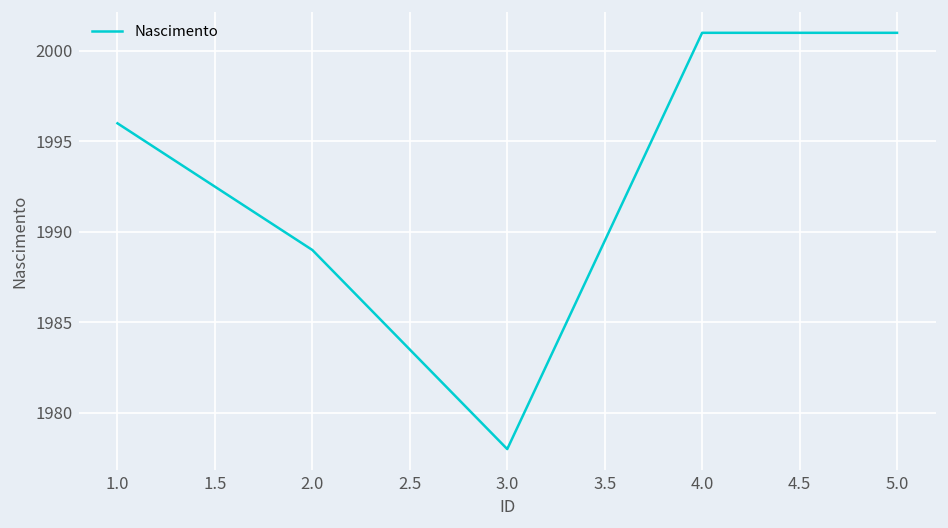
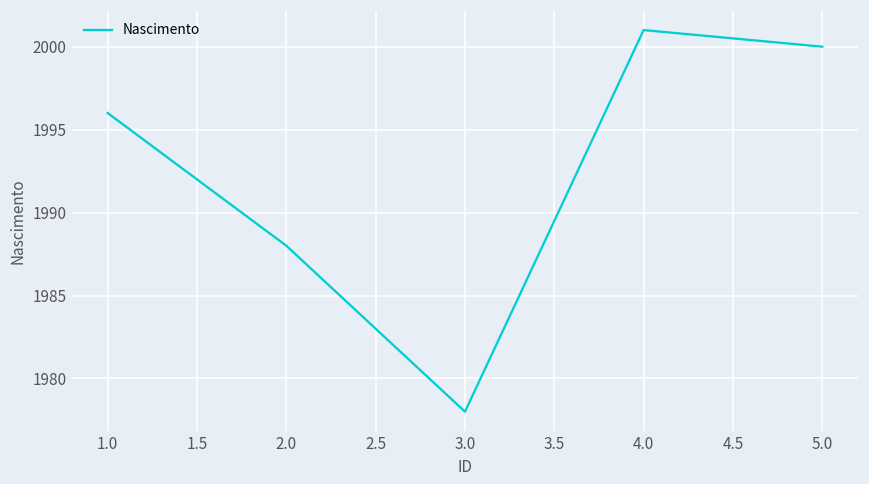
  {
    "1.0": 1996,
-   "2.0": 1989,
+   "2.0": 1988,
    "3.0": 1978,
    "4.0": 2001,
-   "5.0": 2001
+   "5.0": 2000
  }
